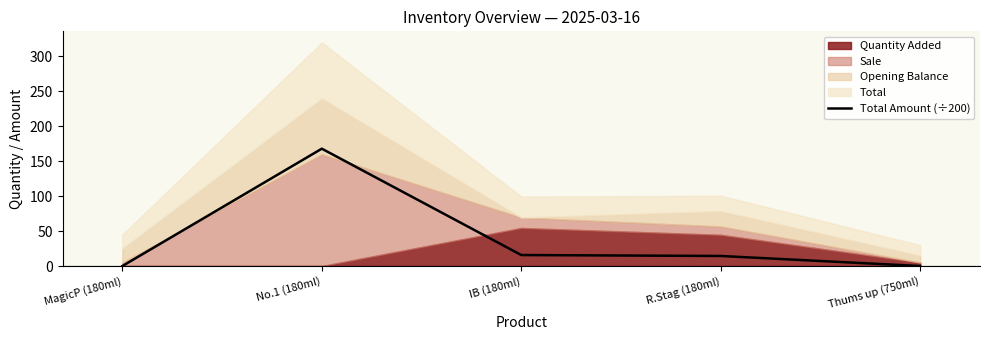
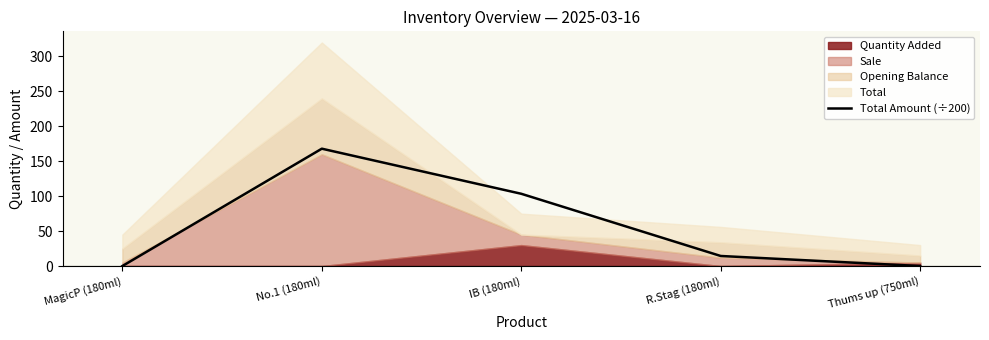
  {
    "Total Amount (÷200)": {
      "No.1 (180ml)": 170,
-     "IB (180ml)": 20,
+     "IB (180ml)": 100,
      "Thums up (750ml)": 0
    },
    "Quantity Added": {
      "No.1 (180ml)": 0,
-     "IB (180ml)": 50,
-     "R.Stag (180ml)": 40
+     "IB (180ml)": 30,
+     "R.Stag (180ml)": 0
    },
    "Sale": {
      "MagicP (180ml)": 10,
      "No.1 (180ml)": 160
    }
  }
